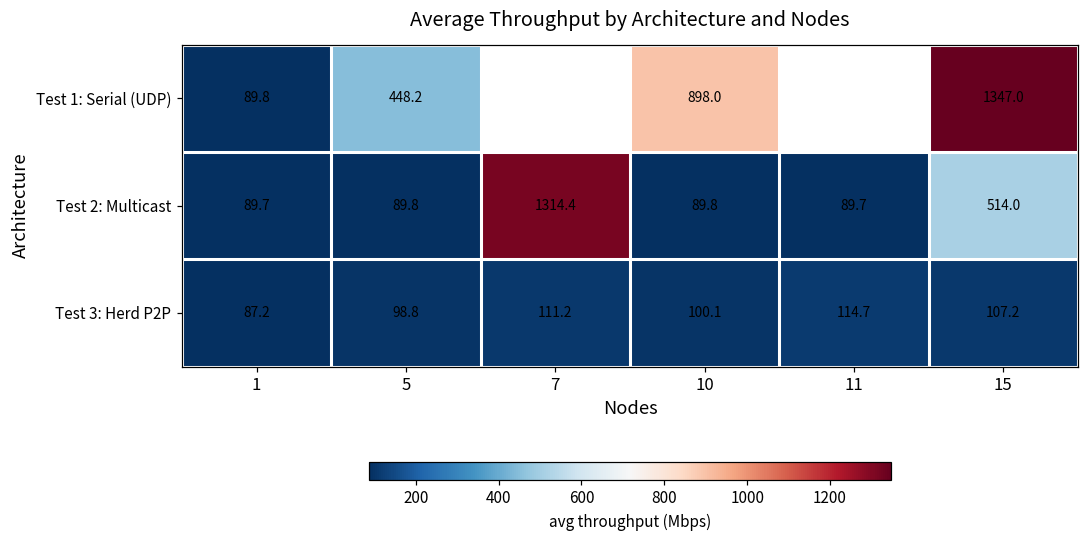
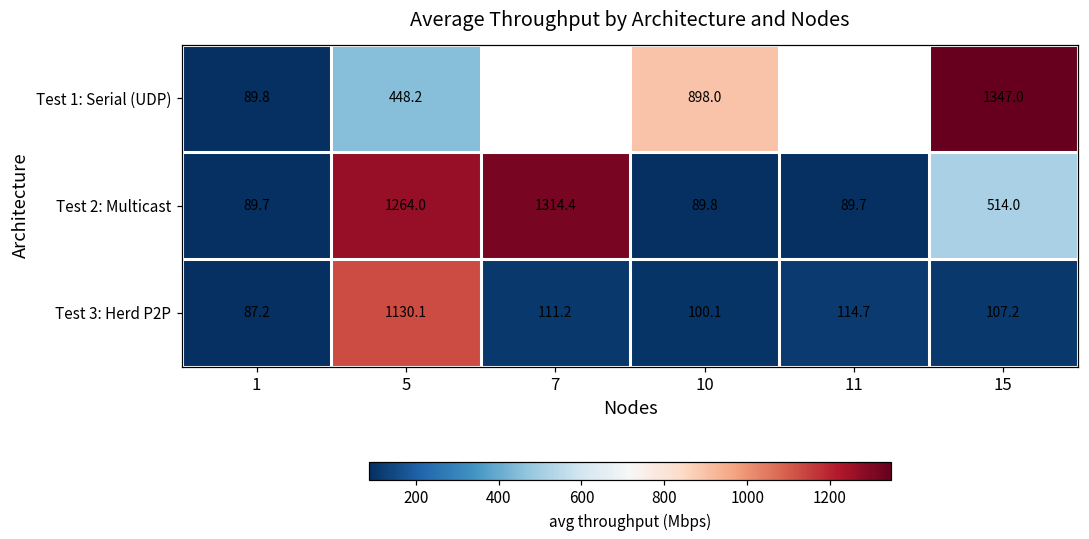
  {
    "Test 1: Serial (UDP)": {
      "1": 89.8,
      "5": 448.2,
      "10": 898.0,
      "15": 1347.0
    },
    "Test 2: Multicast": {
      "1": 89.7,
-     "5": 89.8,
+     "5": 1264.0,
      "7": 1314.4,
      "10": 89.8,
      "11": 89.7,
      "15": 514.0
    },
    "Test 3: Herd P2P": {
      "1": 87.2,
-     "5": 98.8,
+     "5": 1130.1,
      "7": 111.2,
      "10": 100.1,
      "11": 114.7,
      "15": 107.2
    }
  }
